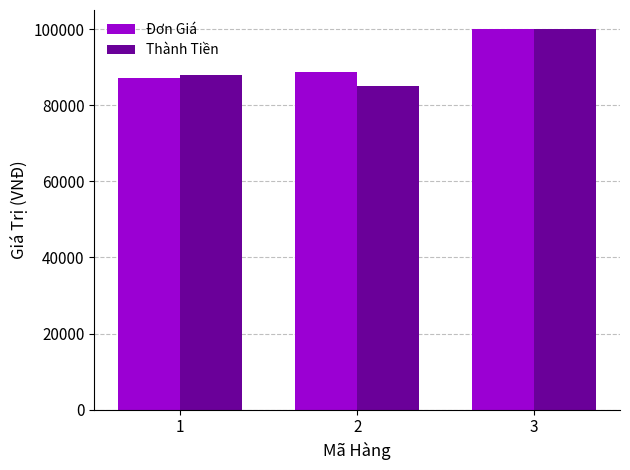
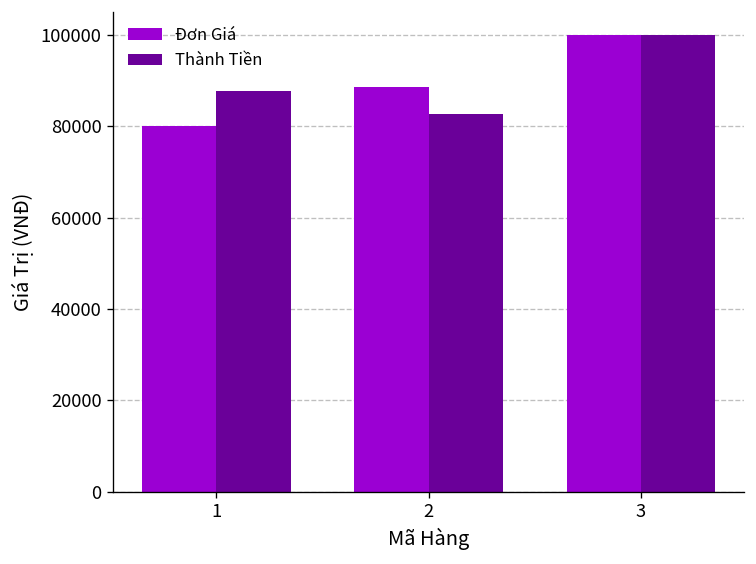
  {
    "Đơn Giá": {
-     "1": 87000,
+     "1": 80000,
      "2": 89000,
      "3": 100000
    },
    "Thành Tiền": {
      "1": 88000,
-     "2": 85000,
+     "2": 83000,
      "3": 100000
    }
  }
